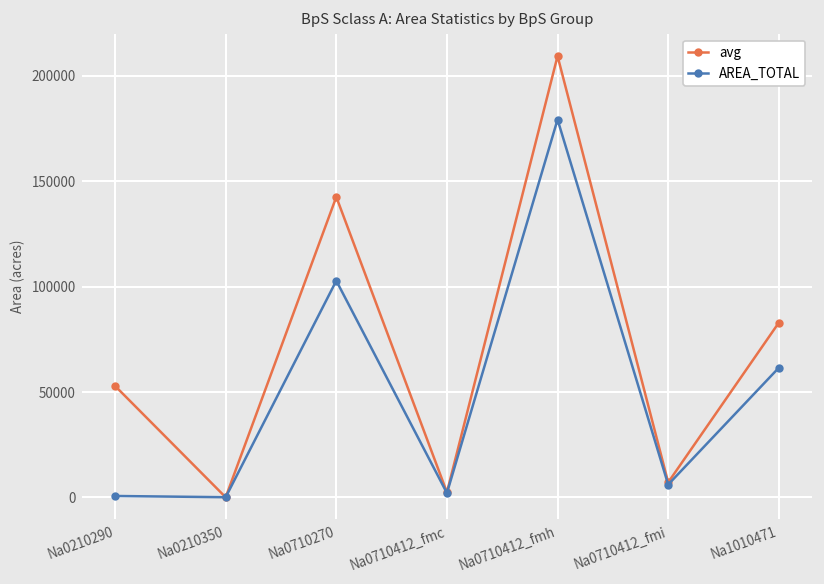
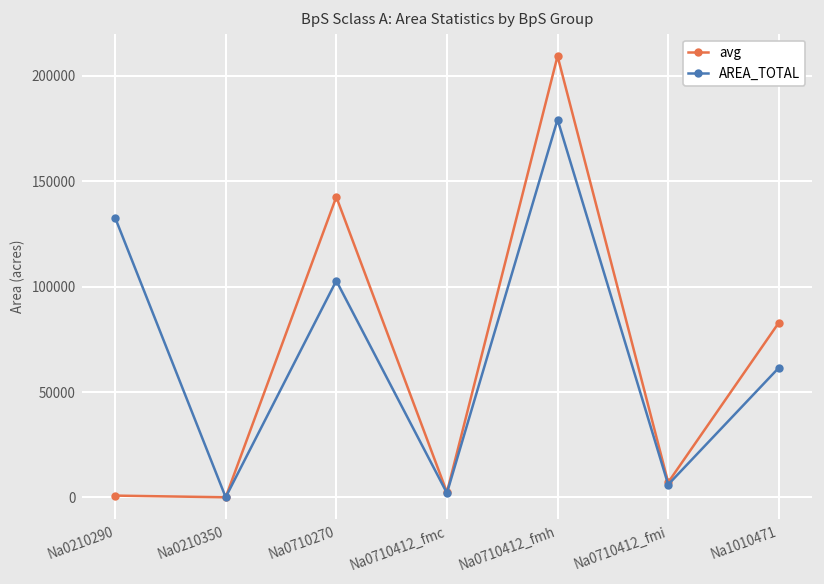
  {
    "avg": {
-     "Na0210290": 53000,
+     "Na0210290": 1000,
      "Na0710270": 143000,
      "Na0710412_fmh": 209000,
      "Na1010471": 83000
    },
    "AREA_TOTAL": {
-     "Na0210290": 1000,
+     "Na0210290": 133000,
      "Na0710270": 103000,
      "Na0710412_fmh": 179000,
      "Na1010471": 62000
    }
  }
